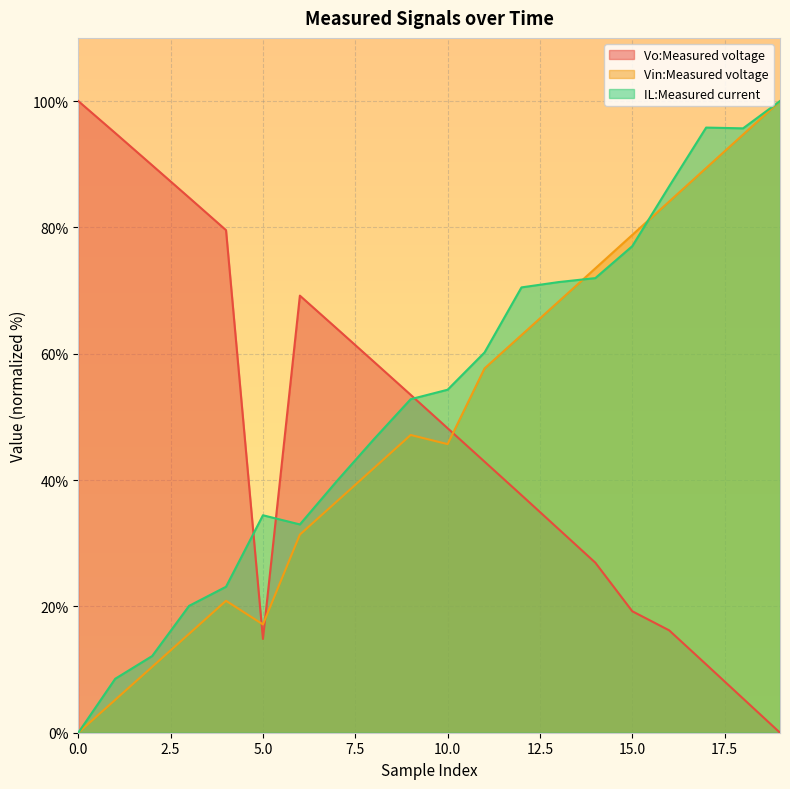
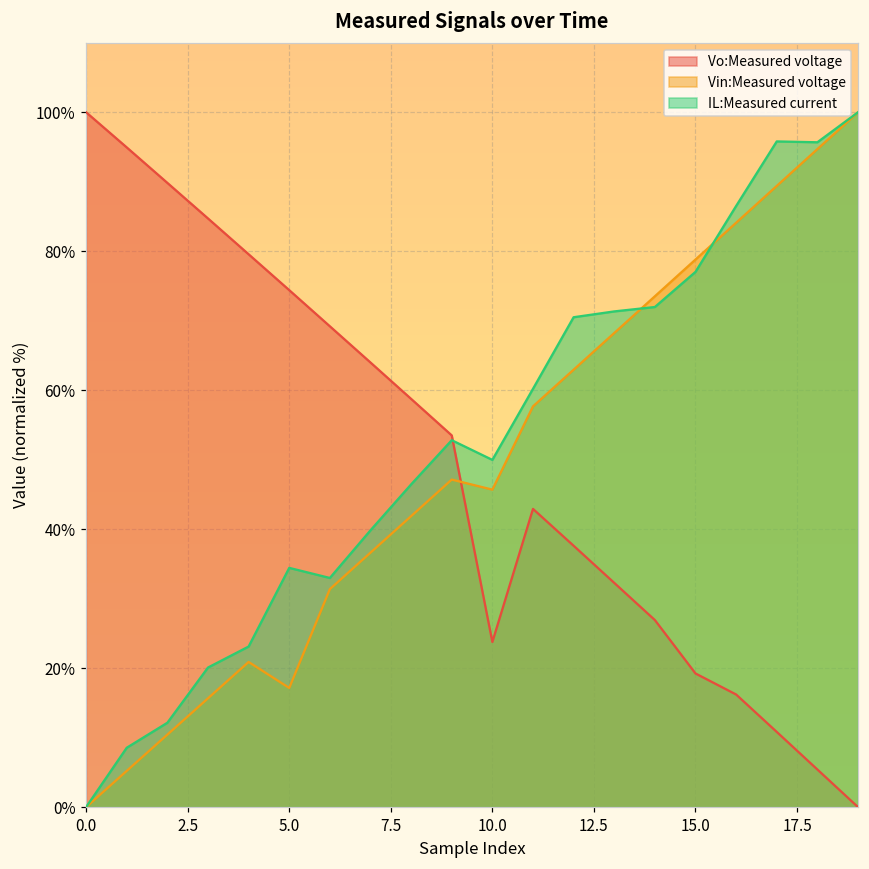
  {
    "Vo:Measured voltage": {
      "0.0": "100%",
-     "5.0": "15%",
-     "10.0": "48%",
+     "5.0": "74%",
+     "10.0": "24%",
      "15.0": "19%"
    },
    "Vin:Measured voltage": {
      "5.0": "17%",
      "10.0": "46%",
      "15.0": "79%"
    },
    "IL:Measured current": {
      "5.0": "34%",
-     "10.0": "54%",
+     "10.0": "50%",
      "15.0": "77%"
    }
  }
